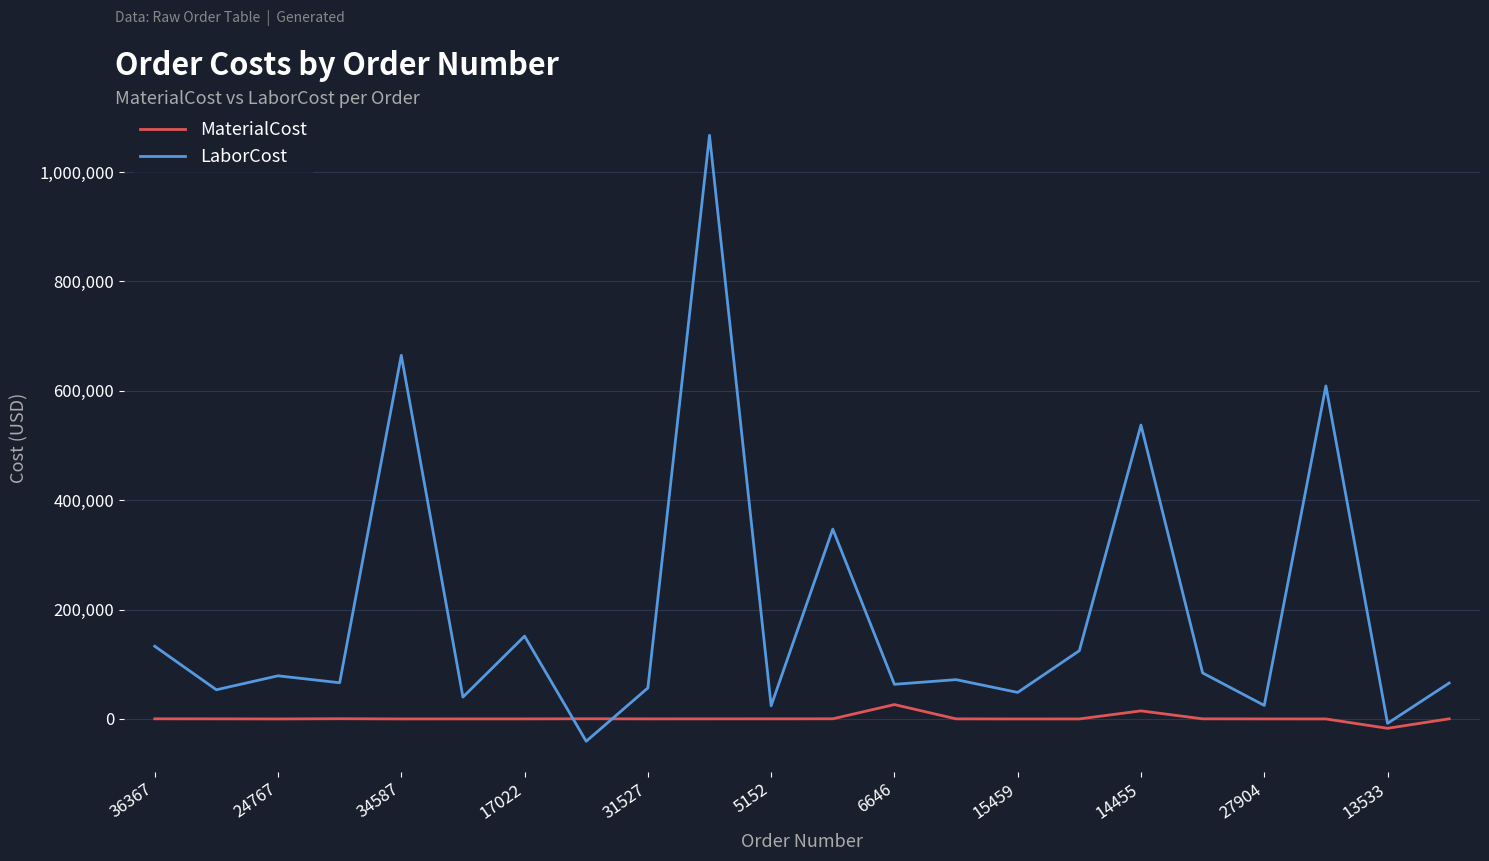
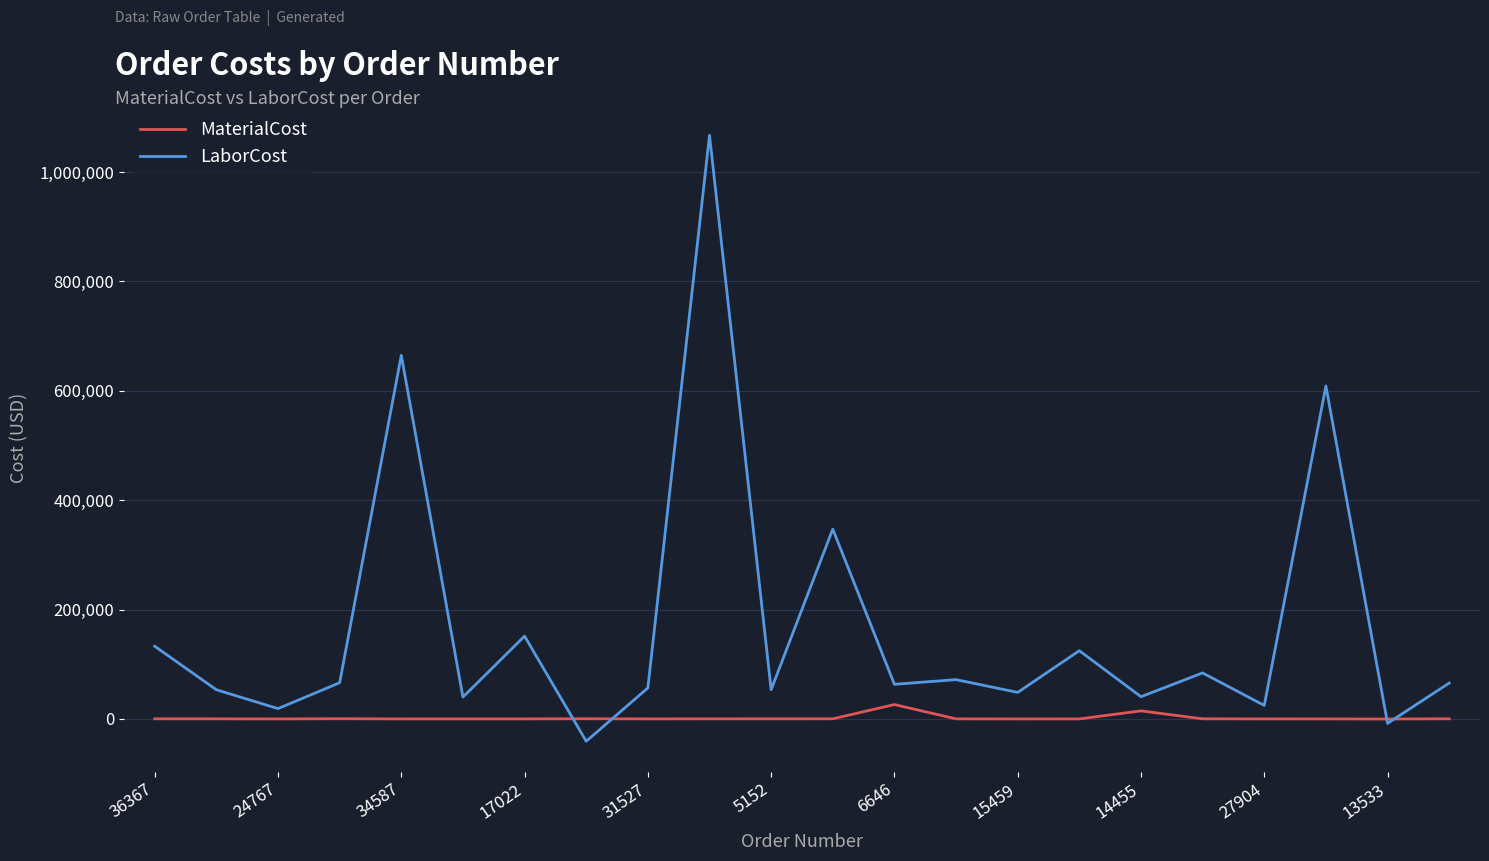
  {
    "MaterialCost": {
      "36367": "0",
      "24767": "0",
      "34587": "0",
      "17022": "0",
      "31527": "0",
      "5152": "0",
      "6646": "30,000",
      "15459": "0",
      "14455": "10,000",
      "27904": "0",
-     "13533": "-20,000"
+     "13533": "0"
    },
    "LaborCost": {
      "36367": "130,000",
-     "24767": "80,000",
+     "24767": "20,000",
      "34587": "670,000",
      "17022": "150,000",
      "31527": "60,000",
-     "5152": "20,000",
+     "5152": "50,000",
      "6646": "60,000",
      "15459": "50,000",
-     "14455": "540,000",
+     "14455": "40,000",
      "27904": "20,000",
      "13533": "-10,000"
    }
  }
